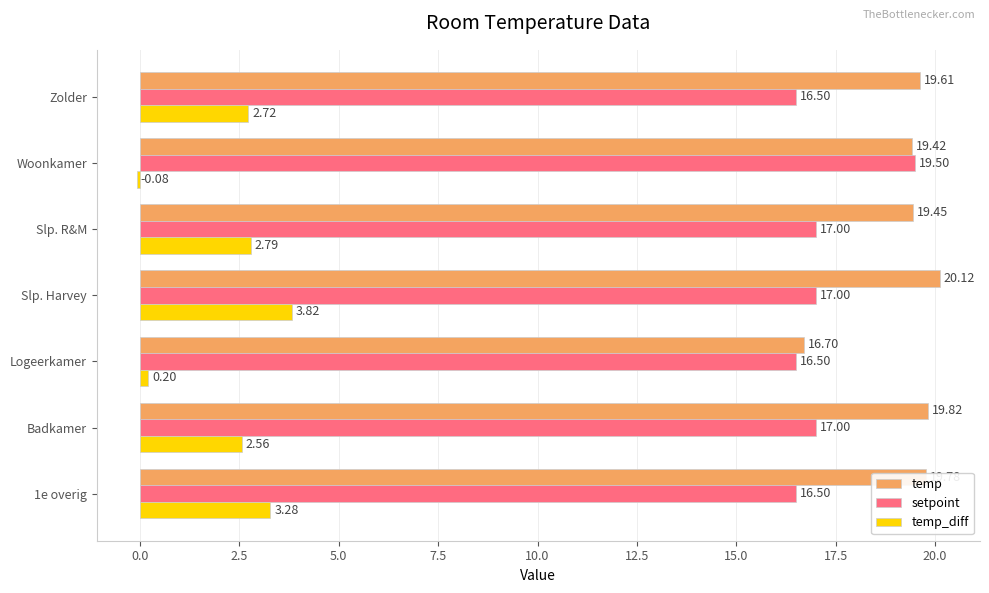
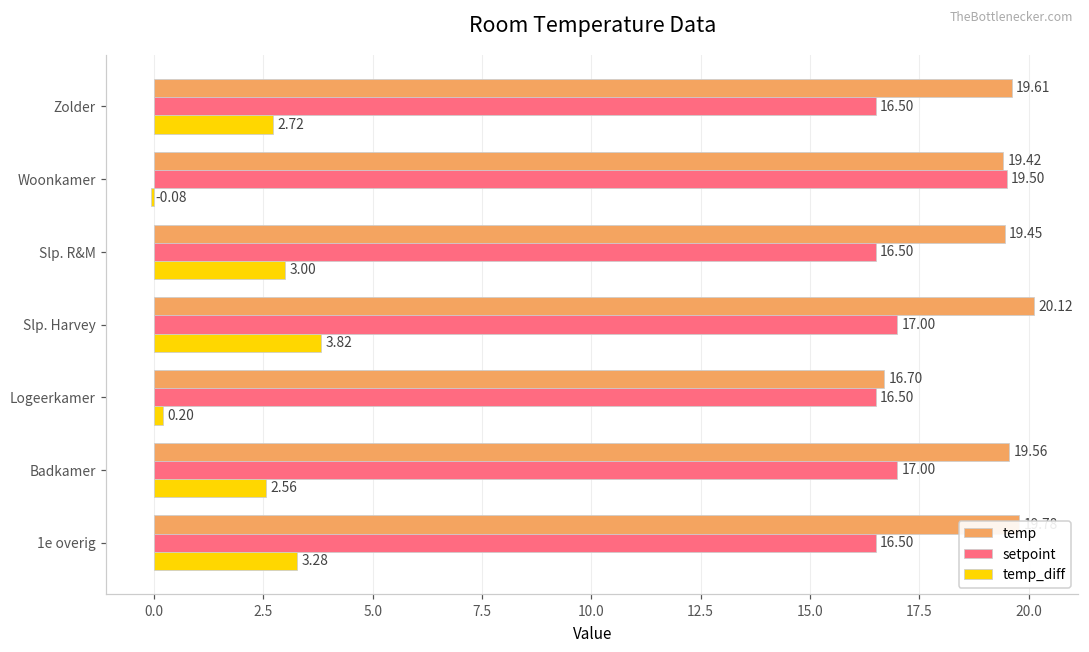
  {
    "temp": {
      "Zolder": 19.61,
      "Woonkamer": 19.42,
      "Slp. R&M": 19.45,
      "Slp. Harvey": 20.12,
      "Logeerkamer": 16.70,
-     "Badkamer": 19.82
+     "Badkamer": 19.56
    },
    "setpoint": {
      "Zolder": 16.50,
      "Woonkamer": 19.50,
-     "Slp. R&M": 17.00,
+     "Slp. R&M": 16.50,
      "Slp. Harvey": 17.00,
      "Logeerkamer": 16.50,
      "Badkamer": 17.00,
      "1e overig": 16.50
    },
    "temp_diff": {
      "Zolder": 2.72,
      "Woonkamer": -0.08,
-     "Slp. R&M": 2.79,
+     "Slp. R&M": 3.00,
      "Slp. Harvey": 3.82,
      "Logeerkamer": 0.20,
      "Badkamer": 2.56,
      "1e overig": 3.28
    }
  }
